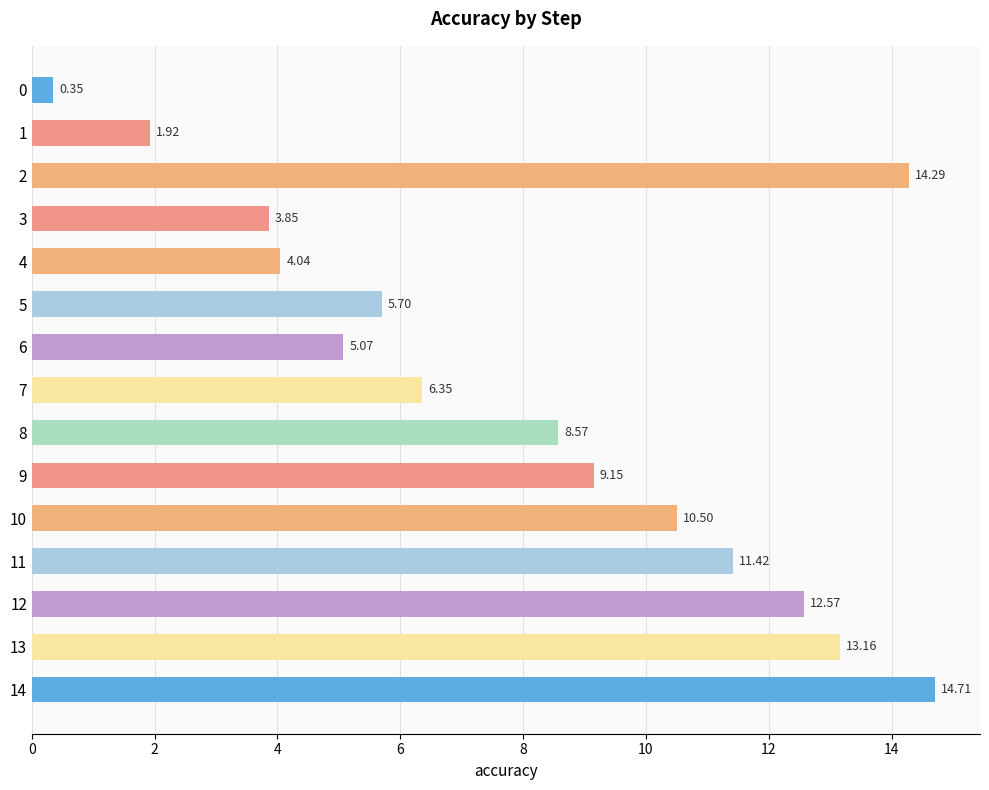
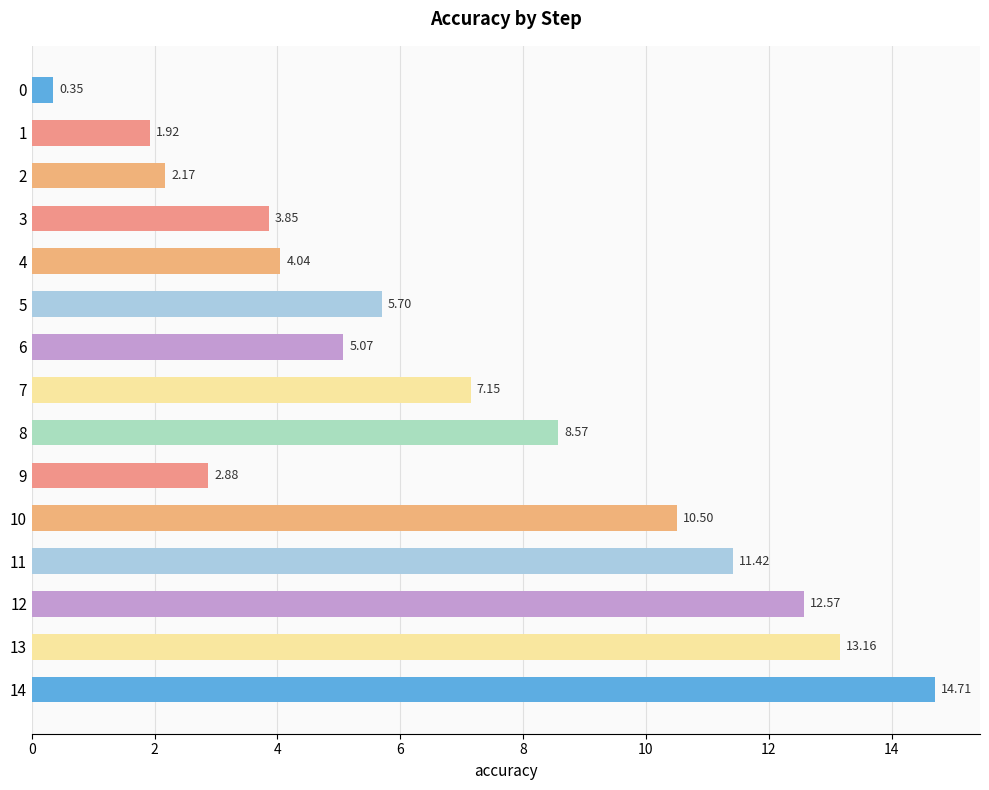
  {
    "0": 0.35,
    "1": 1.92,
-   "2": 14.29,
+   "2": 2.17,
    "3": 3.85,
    "4": 4.04,
    "5": 5.70,
    "6": 5.07,
-   "7": 6.35,
+   "7": 7.15,
    "8": 8.57,
-   "9": 9.15,
+   "9": 2.88,
    "10": 10.50,
    "11": 11.42,
    "12": 12.57,
    "13": 13.16,
    "14": 14.71
  }
